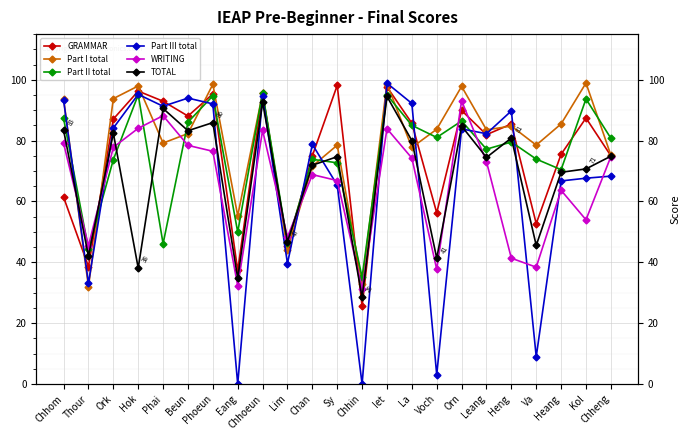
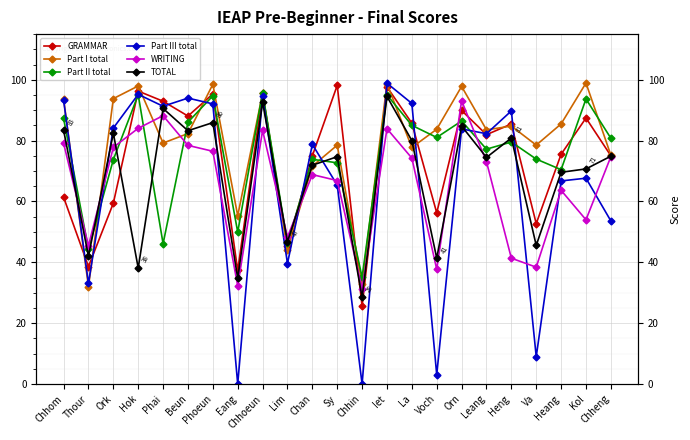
  {
    "GRAMMAR": {
      "Chhom": 61,
      "Thour": 39,
-     "Ork": 87,
+     "Ork": 59,
      "Hok": 96,
      "Phai": 93,
      "Beun": 88,
      "Eang": 37,
      "Lim": 45,
      "Chan": 75,
      "Sy": 98,
      "Chhin": 26,
      "Iet": 98,
      "Voch": 56,
      "Orn": 90,
      "Va": 53,
      "Heang": 76,
      "Kol": 87
    },
    "Part I total": {
      "Thour": 32,
      "Ork": 94,
      "Hok": 98,
      "Phai": 79,
      "Beun": 82,
      "Phoeun": 99,
      "Eang": 55,
      "Lim": 44,
      "Sy": 79,
      "La": 78,
      "Voch": 84,
      "Orn": 98,
      "Leang": 84,
      "Va": 79,
      "Heang": 85,
      "Kol": 99
    },
    "Part II total": {
      "Thour": 44,
      "Ork": 74,
      "Phai": 46,
      "Eang": 50,
      "Chan": 74,
      "Sy": 73,
      "Chhin": 35,
      "Voch": 81,
      "Orn": 86,
      "Leang": 77,
      "Heng": 80,
      "Va": 74,
      "Heang": 70,
      "Kol": 94,
      "Chheng": 81
    },
    "Part III total": {
      "Thour": 33,
      "Ork": 84,
      "Beun": 94,
      "Phoeun": 92,
      "Eang": 0,
      "Chhoeun": 95,
      "Lim": 40,
      "Chan": 79,
      "Sy": 65,
      "Chhin": 0,
      "La": 92,
      "Voch": 3,
      "Orn": 84,
      "Heng": 90,
      "Va": 9,
      "Heang": 67,
      "Kol": 68,
-     "Chheng": 68
+     "Chheng": 54
    },
    "WRITING": {
      "Chhom": 79,
      "Thour": 45,
      "Ork": 78,
      "Hok": 84,
      "Phai": 88,
      "Beun": 78,
      "Phoeun": 77,
      "Eang": 32,
      "Chhoeun": 83,
      "Chan": 69,
      "Sy": 67,
      "Iet": 84,
      "La": 74,
      "Voch": 38,
      "Orn": 93,
      "Leang": 73,
      "Heng": 41,
      "Va": 38,
      "Heang": 64,
      "Kol": 54
    },
    "TOTAL": {
      "Chhom": 83,
      "Hok": 38,
      "Phoeun": 86,
      "Chhin": 28,
      "Voch": 41,
      "Heng": 81,
      "Kol": 71
    }
  }
